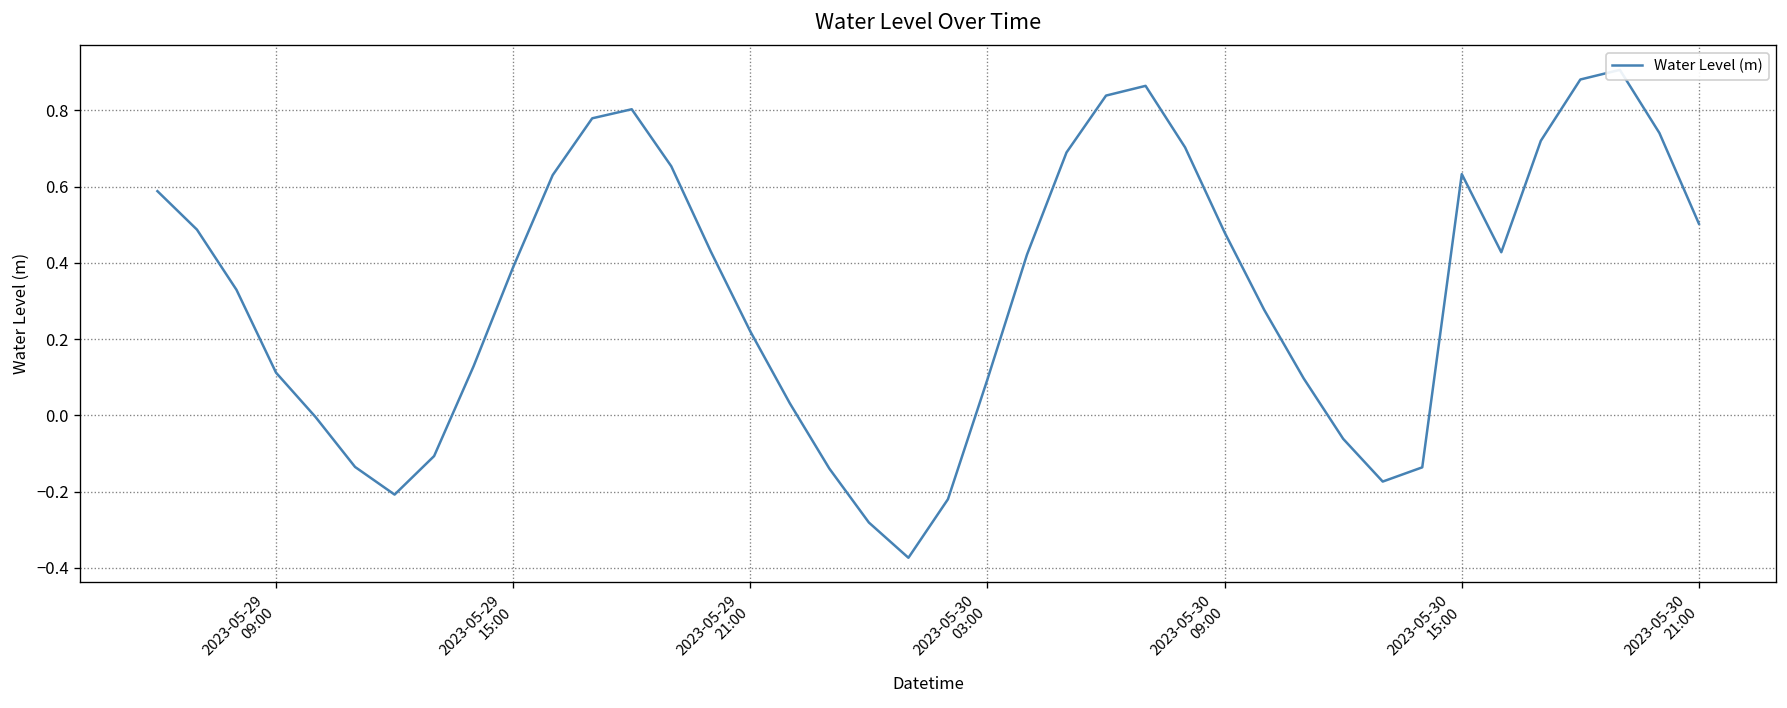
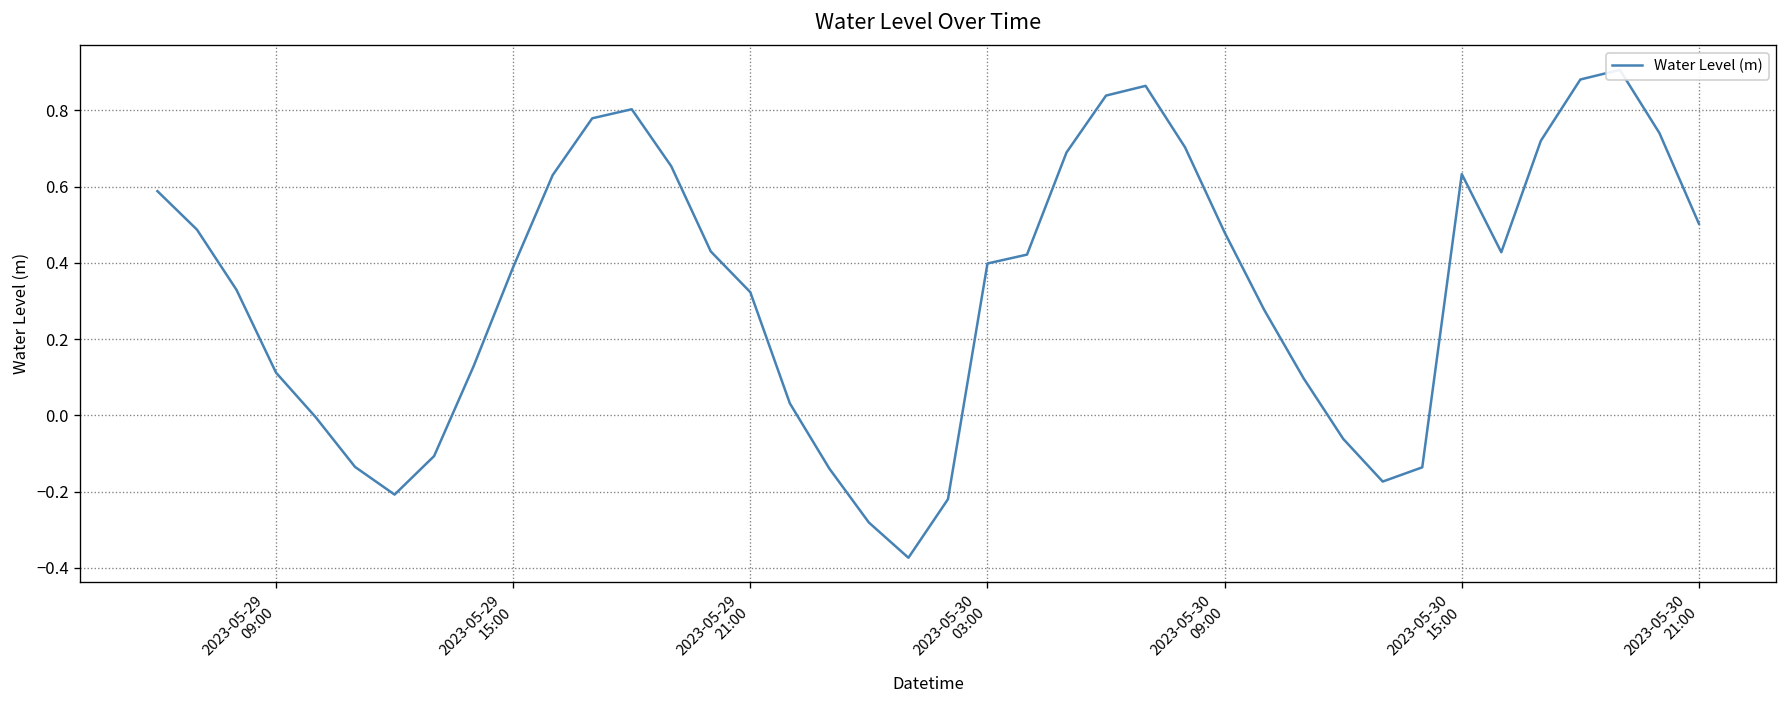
  {
    "2023-05-29 09:00": 0.11,
    "2023-05-29 15:00": 0.39,
-   "2023-05-29 21:00": 0.22,
-   "2023-05-30 03:00": 0.09,
+   "2023-05-29 21:00": 0.32,
+   "2023-05-30 03:00": 0.40,
    "2023-05-30 09:00": 0.48,
    "2023-05-30 15:00": 0.63,
    "2023-05-30 21:00": 0.50
  }
